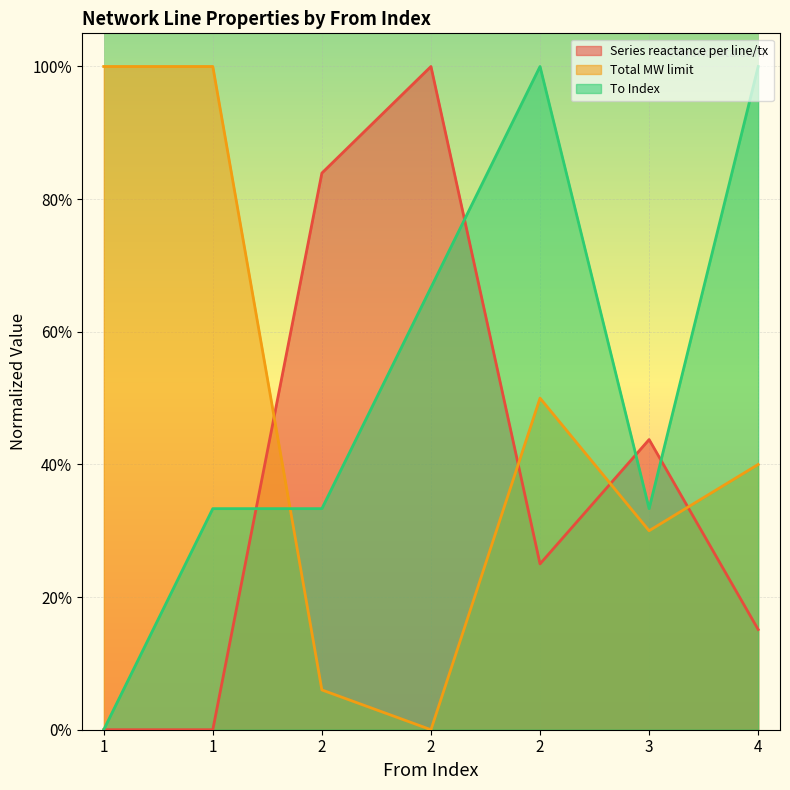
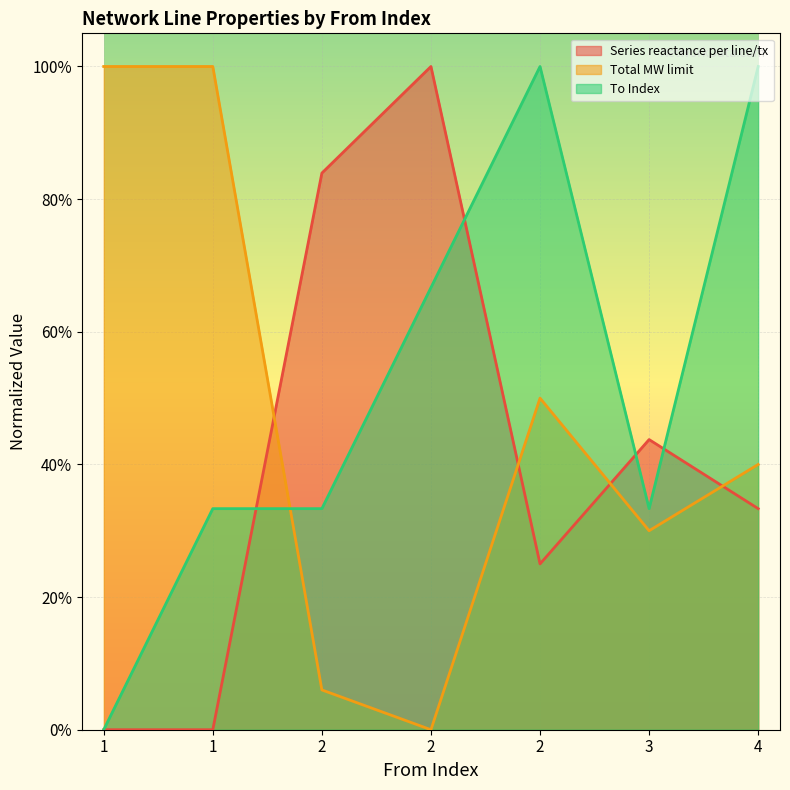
  {
    "Series reactance per line/tx": {
      "3": "44%",
-     "4": "15%"
+     "4": "33%"
    },
    "Total MW limit": {
      "3": "30%",
      "4": "40%"
    },
    "To Index": {
      "3": "33%"
    }
  }
